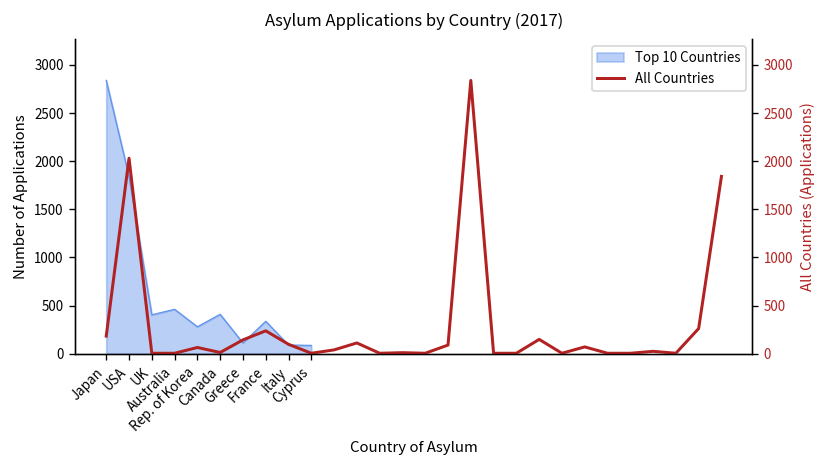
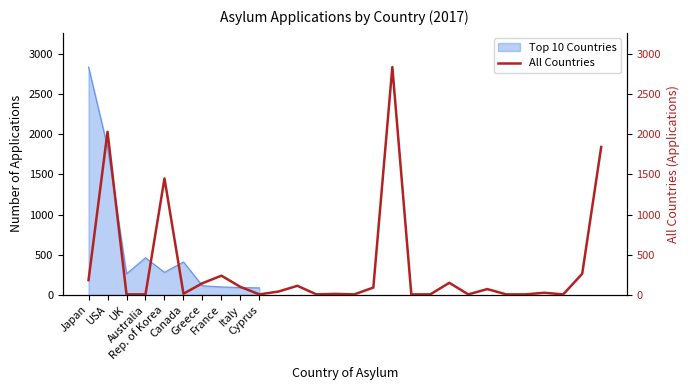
  {
    "Top 10 Countries": {
      "Japan": 2800,
      "USA": 1800,
-     "UK": 400,
+     "UK": 300,
      "Australia": 500,
      "Rep. of Korea": 300,
      "Canada": 400,
      "Greece": 100,
-     "France": 300,
+     "France": 100,
      "Italy": 100,
      "Cyprus": 100
    },
    "All Countries": {
      "USA": 2000,
      "UK": 0,
      "Australia": 0,
-     "Rep. of Korea": 100,
+     "Rep. of Korea": 1500,
      "Canada": 0,
      "France": 200,
      "Cyprus": 0
    }
  }
